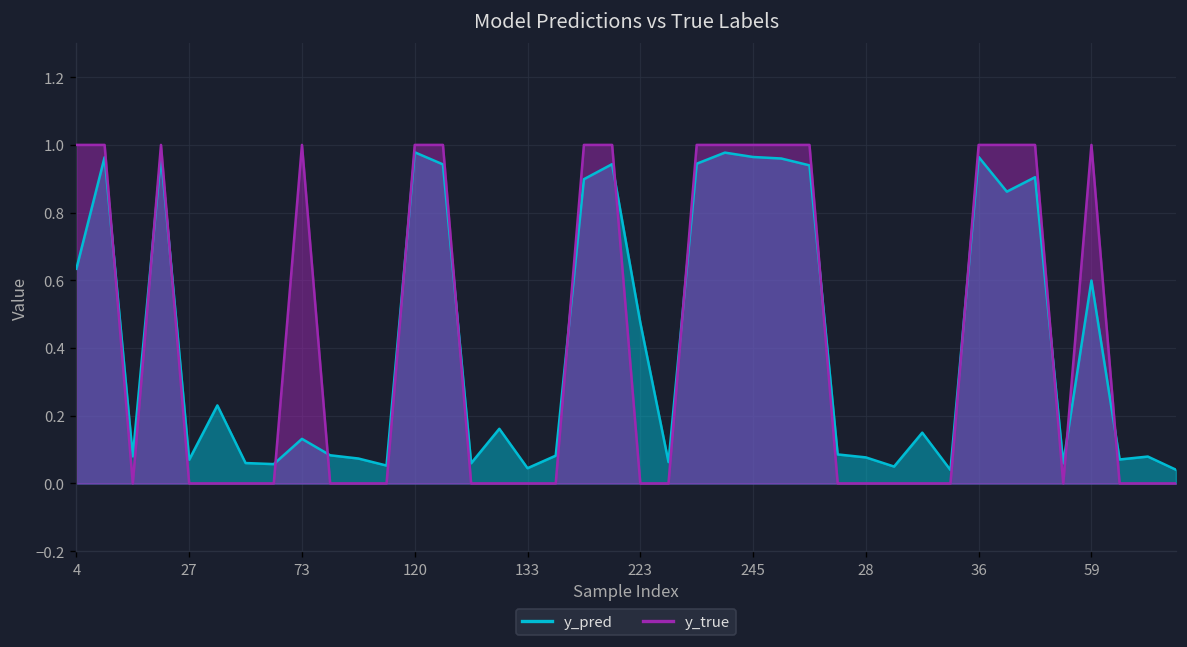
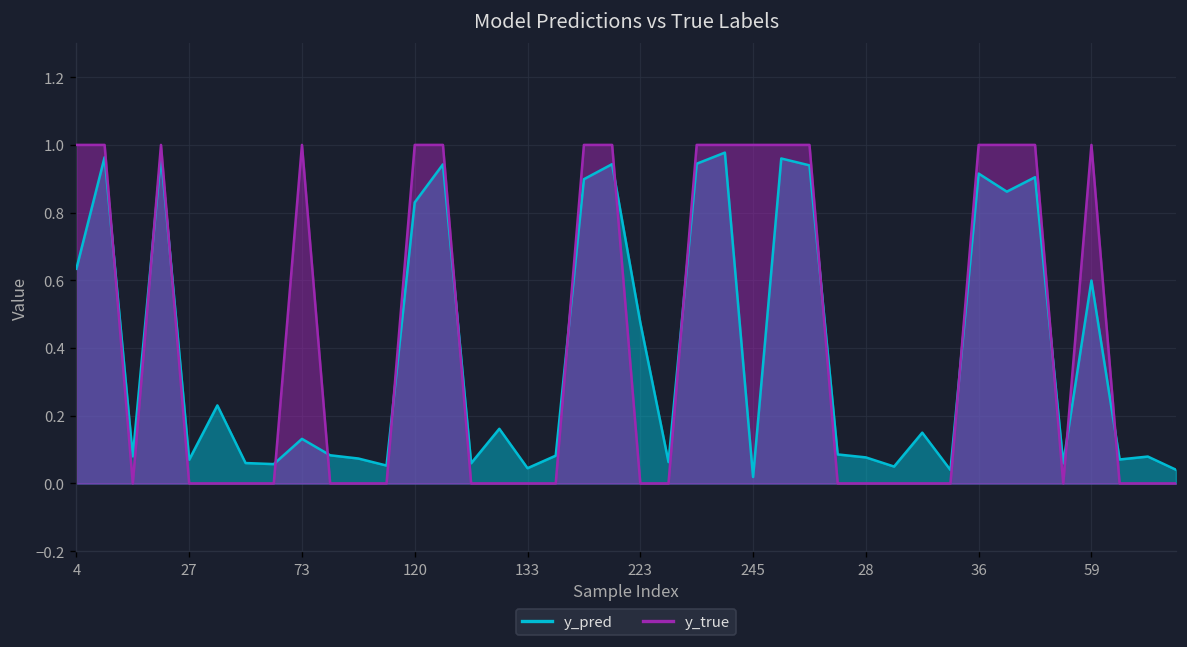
  {
    "y_pred": {
      "4": 0.63,
      "73": 0.13,
-     "120": 0.98,
+     "120": 0.83,
      "133": 0.04,
      "223": 0.48,
-     "245": 0.96,
+     "245": 0.02,
      "28": 0.08,
-     "36": 0.96,
+     "36": 0.92,
      "59": 0.60
    },
    "y_true": {
      "4": 1.00,
      "73": 1.00,
      "120": 1.00,
      "133": 0.00,
      "223": 0.00,
      "245": 1.00,
      "28": 0.00,
      "36": 1.00,
      "59": 1.00
    }
  }
